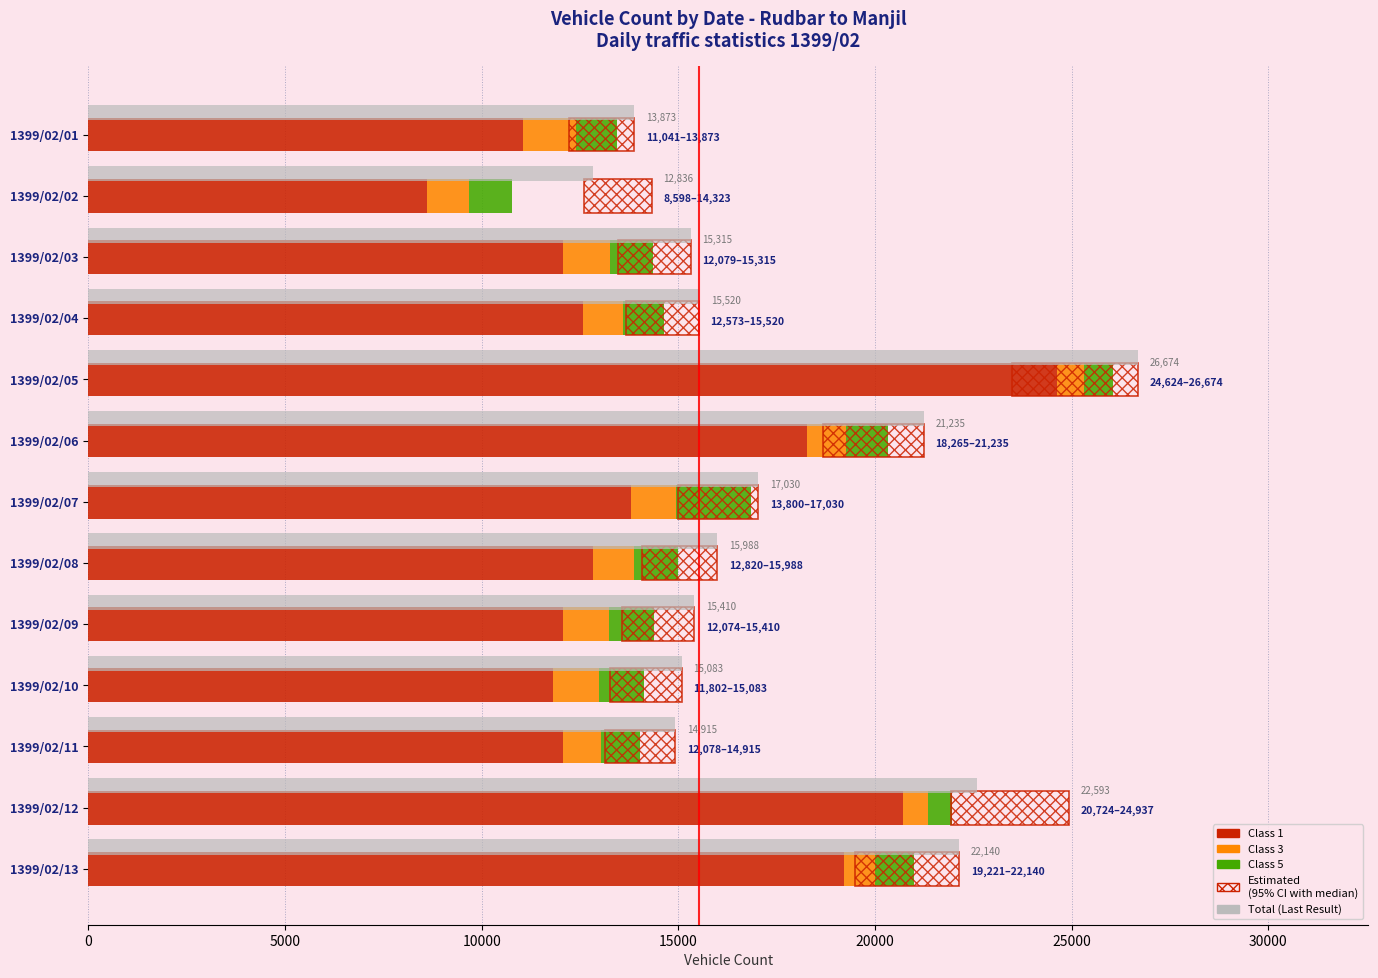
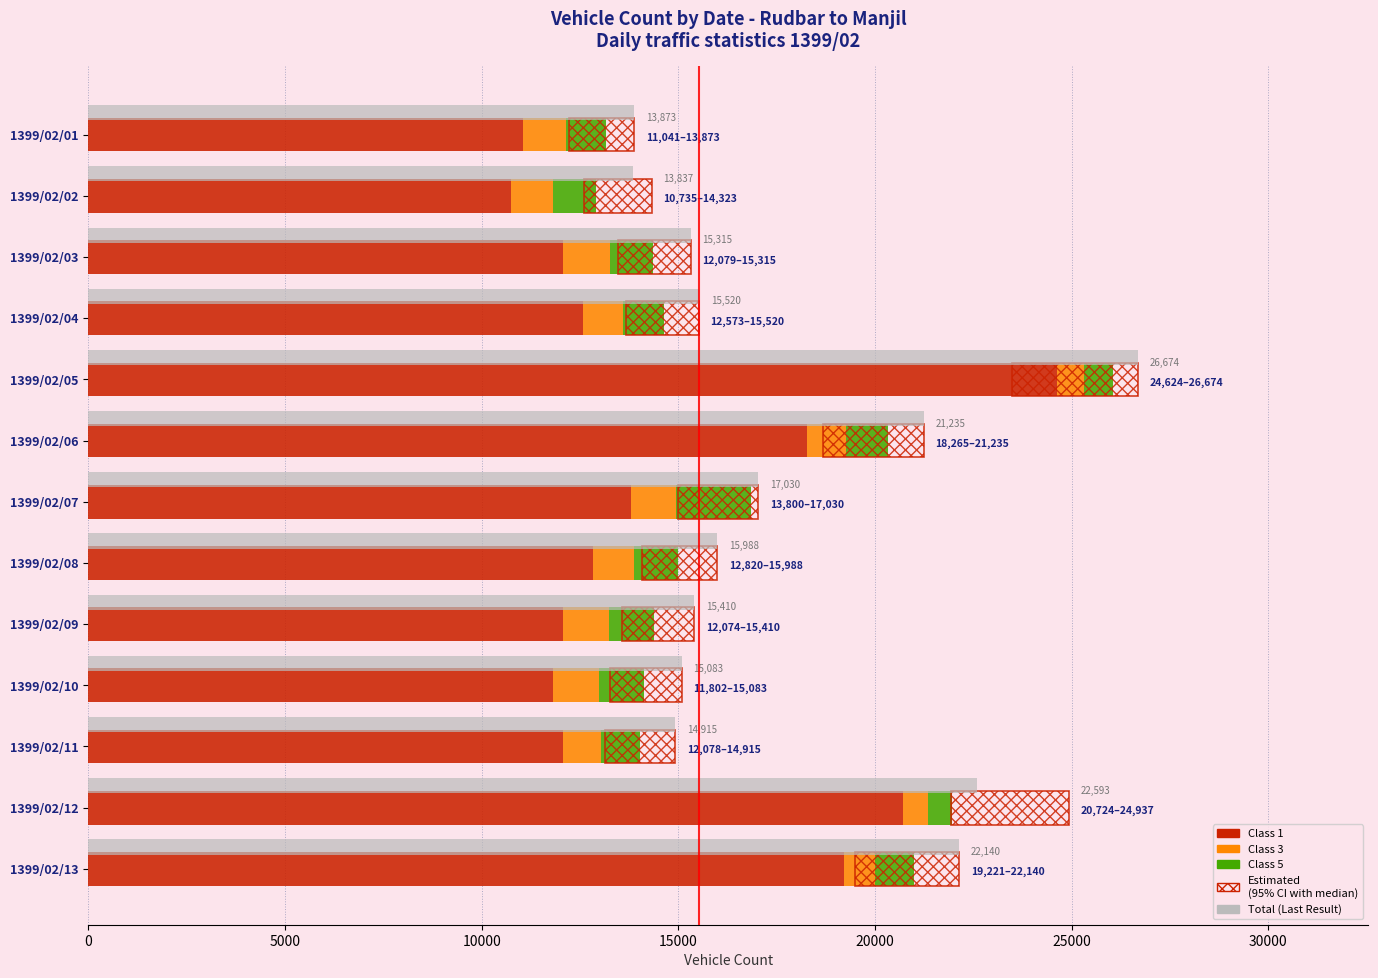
  {
    "Class 1": {
-     "1399/02/02": "8,598"
+     "1399/02/02": "10,735"
    },
    "Class 3": {
-     "1399/02/01": "1400",
+     "1399/02/01": "1100",
      "1399/02/02": "1100",
      "1399/02/03": "1200",
      "1399/02/04": "1000",
      "1399/02/07": "1100",
      "1399/02/08": "1000",
      "1399/02/09": "1200",
      "1399/02/10": "1200",
      "1399/02/11": "1000",
      "1399/02/12": "600"
    },
    "Class 5": {
      "1399/02/12": "600"
    },
    "Total (Last Result)": {
      "1399/02/01": "13,873",
-     "1399/02/02": "12,836",
+     "1399/02/02": "13,837",
      "1399/02/03": "15,315",
      "1399/02/04": "15,520",
      "1399/02/05": "26,674",
      "1399/02/06": "21,235",
      "1399/02/07": "17,030",
      "1399/02/08": "15,988",
      "1399/02/09": "15,410",
      "1399/02/10": "15,083",
      "1399/02/11": "14,915",
      "1399/02/13": "22,140"
    }
  }
